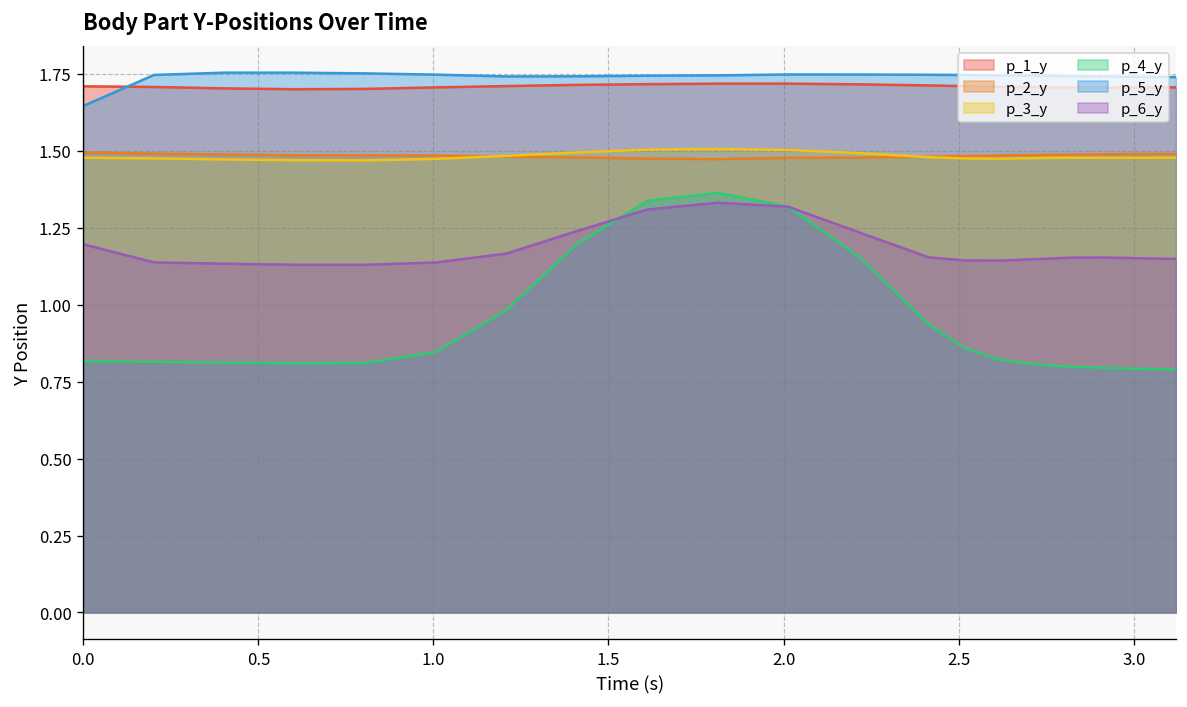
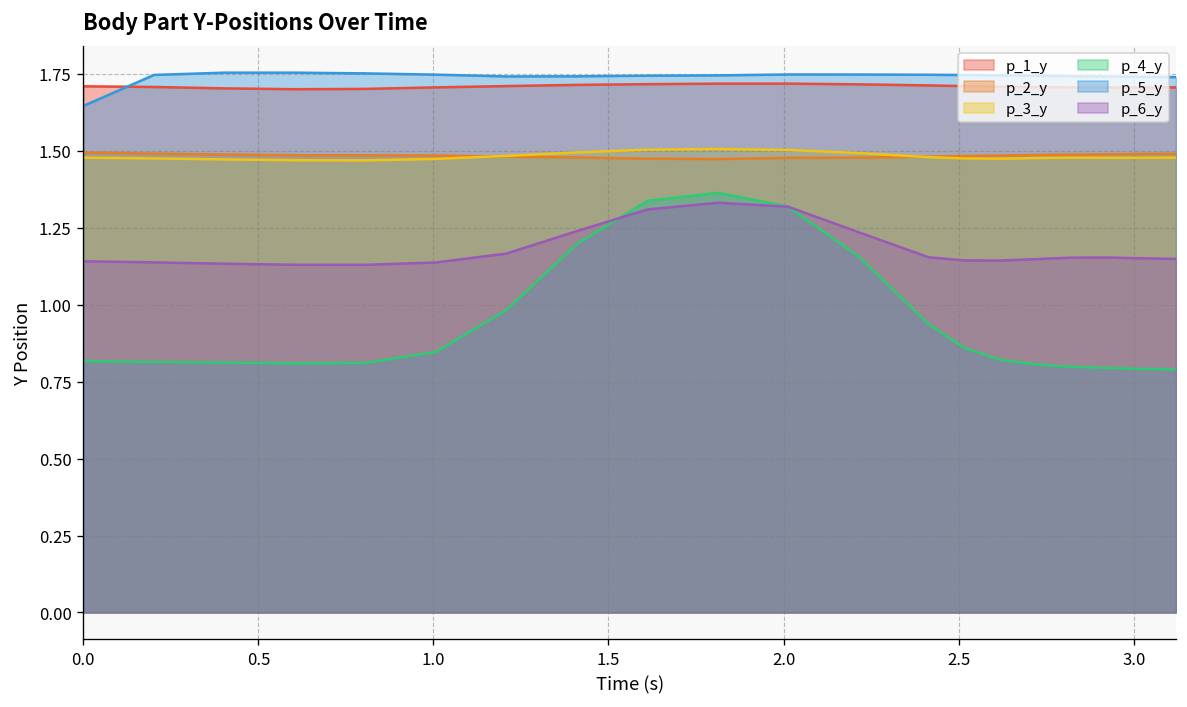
  {
    "p_4_y": {
      "0.0": 0.82
    },
    "p_5_y": {
      "0.0": 1.65
    },
    "p_6_y": {
-     "0.0": 1.20
+     "0.0": 1.14
    }
  }
